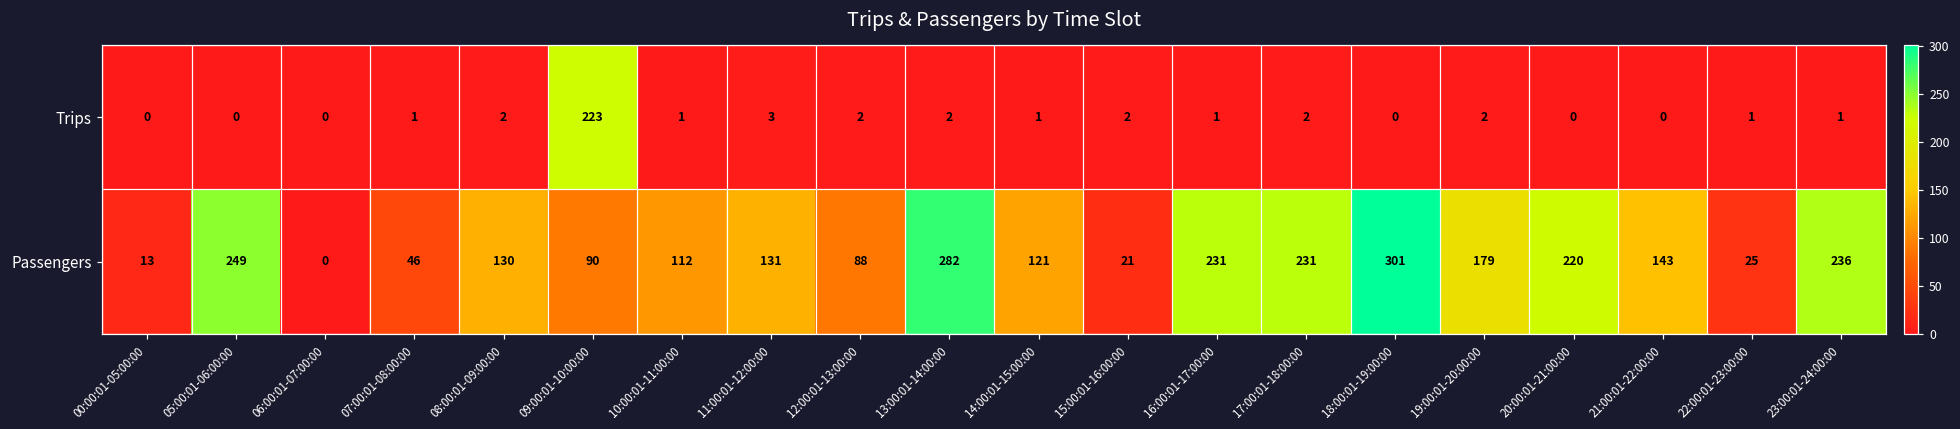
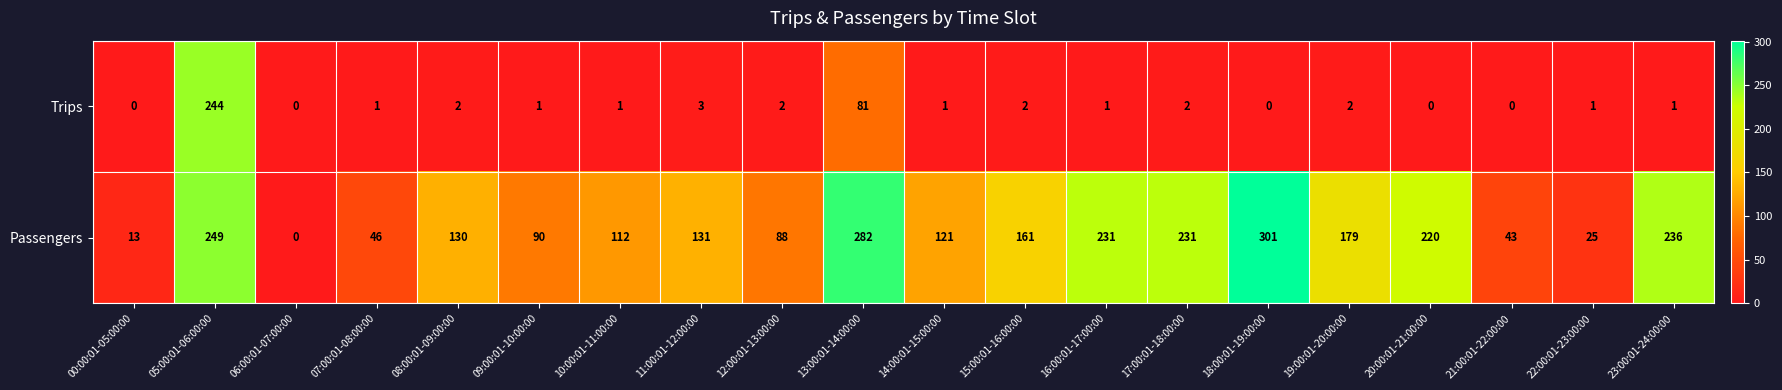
  {
    "Trips": {
      "00:00:01-05:00:00": 0,
-     "05:00:01-06:00:00": 0,
+     "05:00:01-06:00:00": 244,
      "06:00:01-07:00:00": 0,
      "07:00:01-08:00:00": 1,
      "08:00:01-09:00:00": 2,
-     "09:00:01-10:00:00": 223,
+     "09:00:01-10:00:00": 1,
      "10:00:01-11:00:00": 1,
      "11:00:01-12:00:00": 3,
      "12:00:01-13:00:00": 2,
-     "13:00:01-14:00:00": 2,
+     "13:00:01-14:00:00": 81,
      "14:00:01-15:00:00": 1,
      "15:00:01-16:00:00": 2,
      "16:00:01-17:00:00": 1,
      "17:00:01-18:00:00": 2,
      "18:00:01-19:00:00": 0,
      "19:00:01-20:00:00": 2,
      "20:00:01-21:00:00": 0,
      "21:00:01-22:00:00": 0,
      "22:00:01-23:00:00": 1,
      "23:00:01-24:00:00": 1
    },
    "Passengers": {
      "00:00:01-05:00:00": 13,
      "05:00:01-06:00:00": 249,
      "06:00:01-07:00:00": 0,
      "07:00:01-08:00:00": 46,
      "08:00:01-09:00:00": 130,
      "09:00:01-10:00:00": 90,
      "10:00:01-11:00:00": 112,
      "11:00:01-12:00:00": 131,
      "12:00:01-13:00:00": 88,
      "13:00:01-14:00:00": 282,
      "14:00:01-15:00:00": 121,
-     "15:00:01-16:00:00": 21,
+     "15:00:01-16:00:00": 161,
      "16:00:01-17:00:00": 231,
      "17:00:01-18:00:00": 231,
      "18:00:01-19:00:00": 301,
      "19:00:01-20:00:00": 179,
      "20:00:01-21:00:00": 220,
-     "21:00:01-22:00:00": 143,
+     "21:00:01-22:00:00": 43,
      "22:00:01-23:00:00": 25,
      "23:00:01-24:00:00": 236
    }
  }
